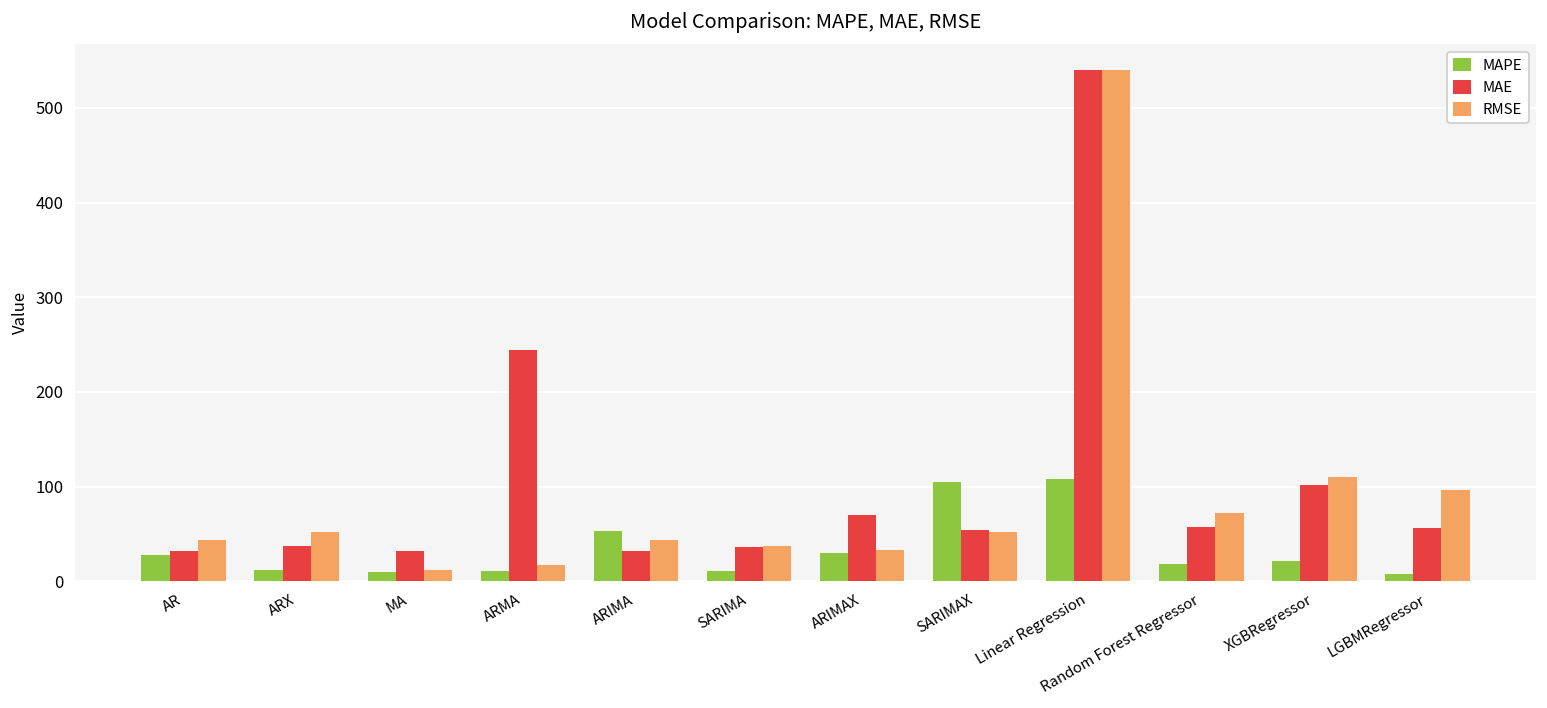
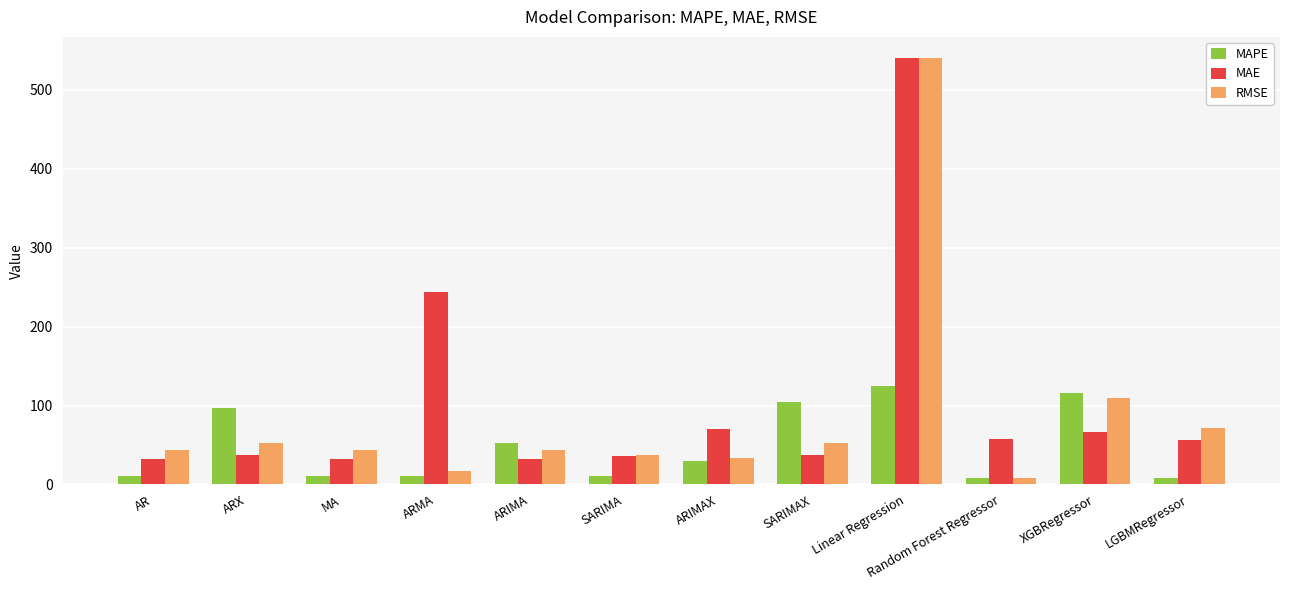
  {
    "MAPE": {
-     "AR": 30,
-     "ARX": 10,
+     "AR": 10,
+     "ARX": 100,
      "MA": 10,
      "ARMA": 10,
      "ARIMA": 50,
      "SARIMA": 10,
      "ARIMAX": 30,
      "SARIMAX": 100,
-     "Linear Regression": 110,
-     "Random Forest Regressor": 20,
-     "XGBRegressor": 20,
+     "Linear Regression": 120,
+     "Random Forest Regressor": 10,
+     "XGBRegressor": 120,
      "LGBMRegressor": 10
    },
    "MAE": {
      "AR": 30,
      "ARX": 40,
      "MA": 30,
      "ARMA": 240,
      "ARIMA": 30,
      "SARIMA": 40,
      "ARIMAX": 70,
-     "SARIMAX": 50,
+     "SARIMAX": 40,
      "Linear Regression": 540,
      "Random Forest Regressor": 60,
-     "XGBRegressor": 100,
+     "XGBRegressor": 70,
      "LGBMRegressor": 60
    },
    "RMSE": {
      "AR": 40,
      "ARX": 50,
-     "MA": 10,
+     "MA": 40,
      "ARMA": 20,
      "ARIMA": 40,
      "SARIMA": 40,
      "ARIMAX": 30,
      "SARIMAX": 50,
      "Linear Regression": 540,
-     "Random Forest Regressor": 70,
+     "Random Forest Regressor": 10,
      "XGBRegressor": 110,
-     "LGBMRegressor": 100
+     "LGBMRegressor": 70
    }
  }
